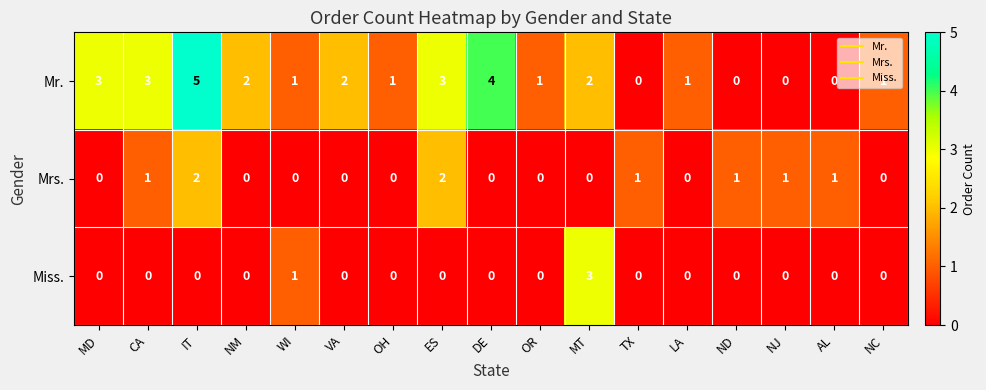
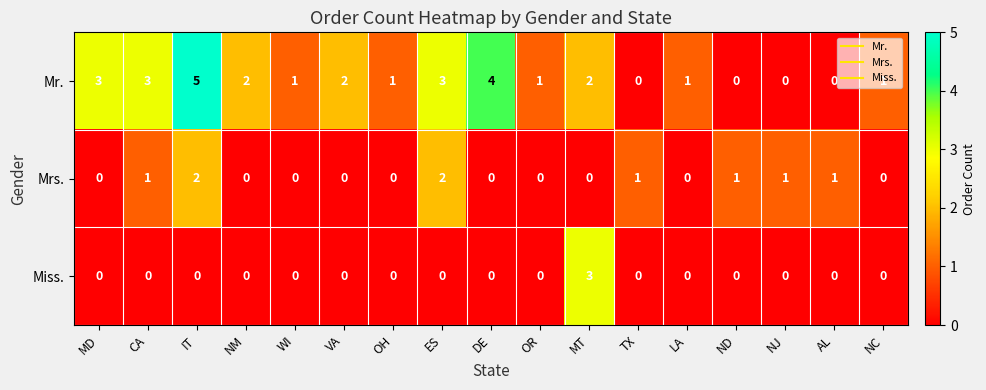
  {
    "Mr.": {
      "MD": 3,
      "CA": 3,
      "IT": 5,
      "NM": 2,
      "WI": 1,
      "VA": 2,
      "OH": 1,
      "ES": 3,
      "DE": 4,
      "OR": 1,
      "MT": 2,
      "TX": 0,
      "LA": 1,
      "ND": 0,
      "NJ": 0
    },
    "Mrs.": {
      "MD": 0,
      "CA": 1,
      "IT": 2,
      "NM": 0,
      "WI": 0,
      "VA": 0,
      "OH": 0,
      "ES": 2,
      "DE": 0,
      "OR": 0,
      "MT": 0,
      "TX": 1,
      "LA": 0,
      "ND": 1,
      "NJ": 1,
      "AL": 1,
      "NC": 0
    },
    "Miss.": {
      "MD": 0,
      "CA": 0,
      "IT": 0,
      "NM": 0,
-     "WI": 1,
+     "WI": 0,
      "VA": 0,
      "OH": 0,
      "ES": 0,
      "DE": 0,
      "OR": 0,
      "MT": 3,
      "TX": 0,
      "LA": 0,
      "ND": 0,
      "NJ": 0,
      "AL": 0,
      "NC": 0
    }
  }
